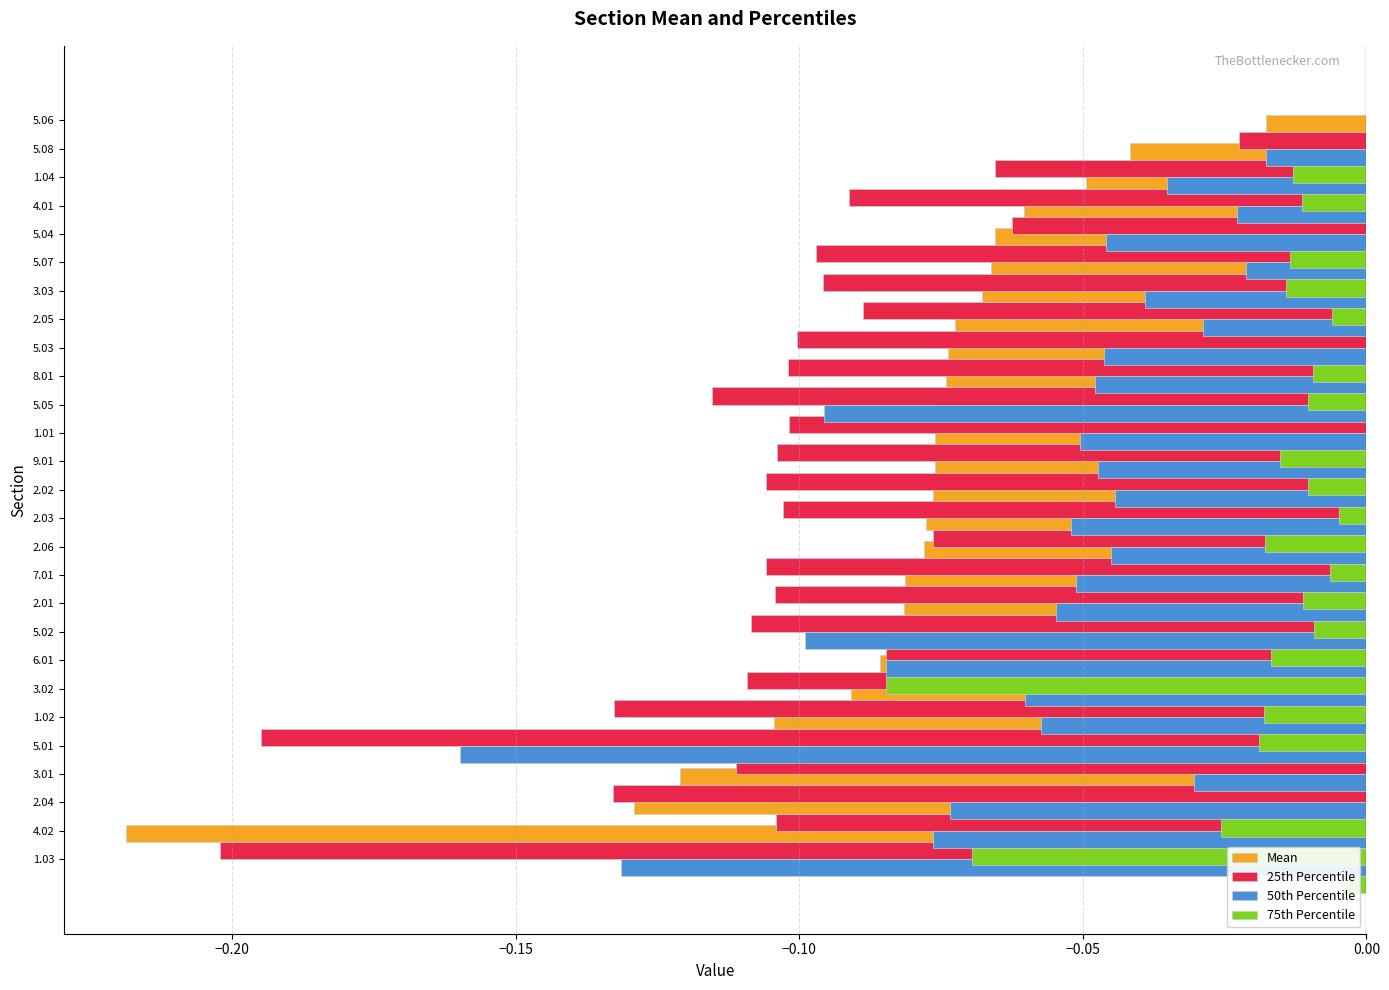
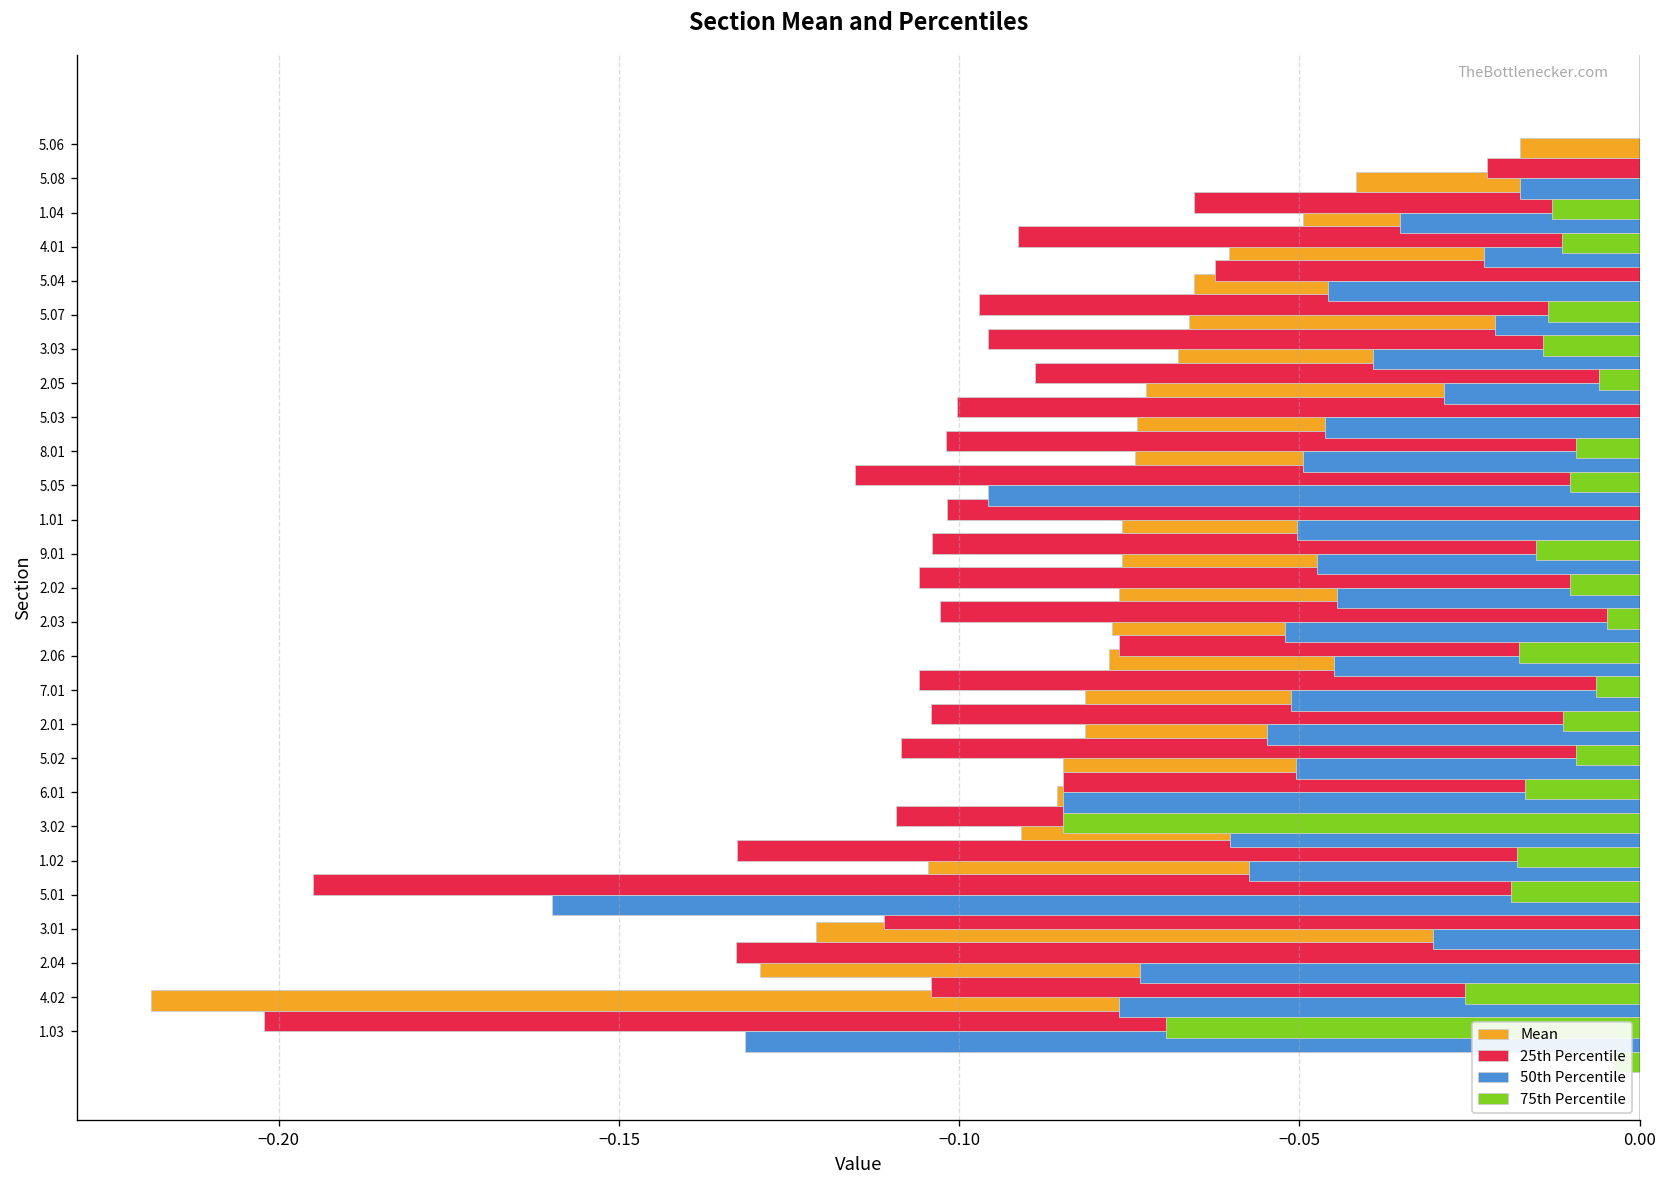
  {
    "25th Percentile": {
      "5.06": 0.000,
      "5.08": -0.022,
      "1.04": -0.065,
      "4.01": -0.091,
      "5.04": -0.062,
      "5.07": -0.097,
      "3.03": -0.096,
      "2.05": -0.089,
      "5.03": -0.100,
      "8.01": -0.102,
      "5.05": -0.115,
      "1.01": -0.102,
      "9.01": -0.104,
      "2.02": -0.106,
      "2.03": -0.103,
      "2.06": -0.076,
      "7.01": -0.106,
      "2.01": -0.104,
      "5.02": -0.109,
      "6.01": -0.085,
      "3.02": -0.109,
      "1.02": -0.133,
      "5.01": -0.195,
      "3.01": -0.111,
      "2.04": -0.133,
      "4.02": -0.104,
      "1.03": -0.202
    },
    "50th Percentile": {
      "5.06": 0.000,
-     "8.01": -0.048,
+     "8.01": -0.049,
      "5.05": -0.096,
-     "5.02": -0.099,
+     "5.02": -0.051,
      "5.01": -0.160,
      "1.03": -0.131
    }
  }
